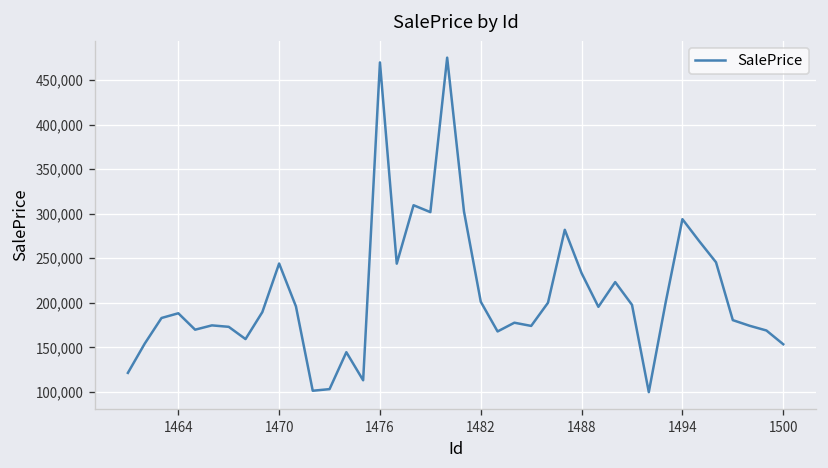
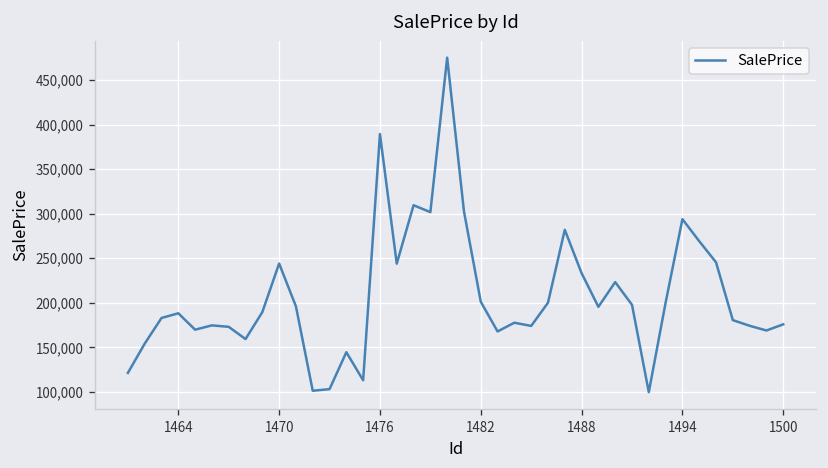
  {
    "1464": "190,000",
    "1470": "240,000",
-   "1476": "470,000",
+   "1476": "390,000",
    "1482": "200,000",
    "1488": "230,000",
    "1494": "290,000",
-   "1500": "150,000"
+   "1500": "180,000"
  }
